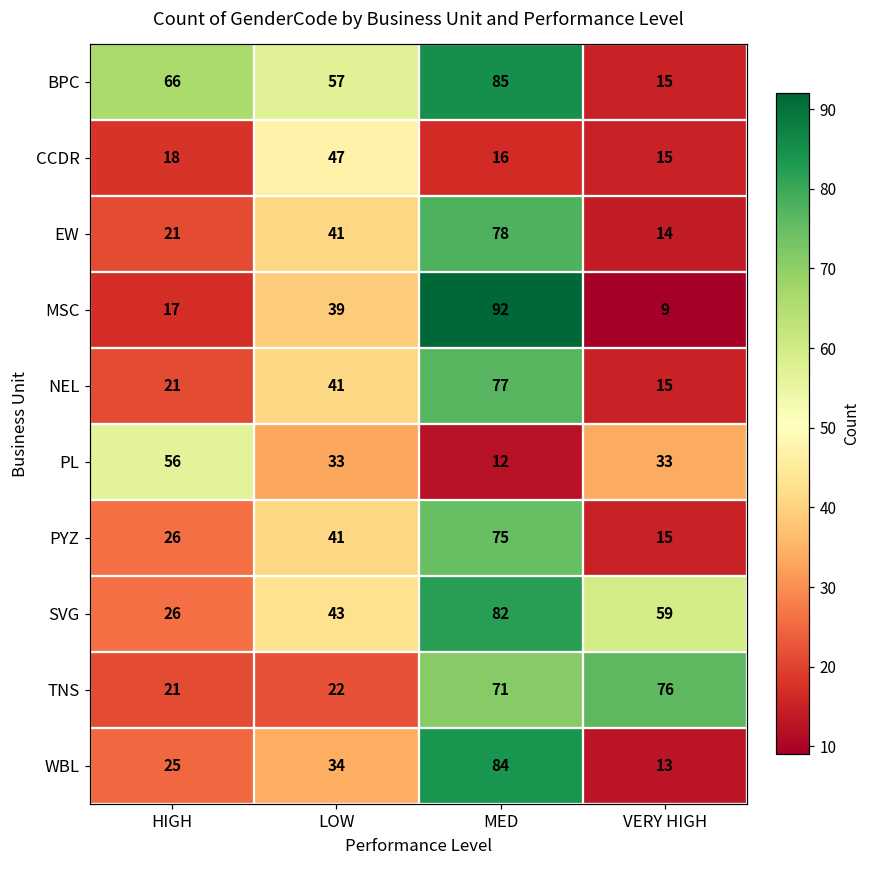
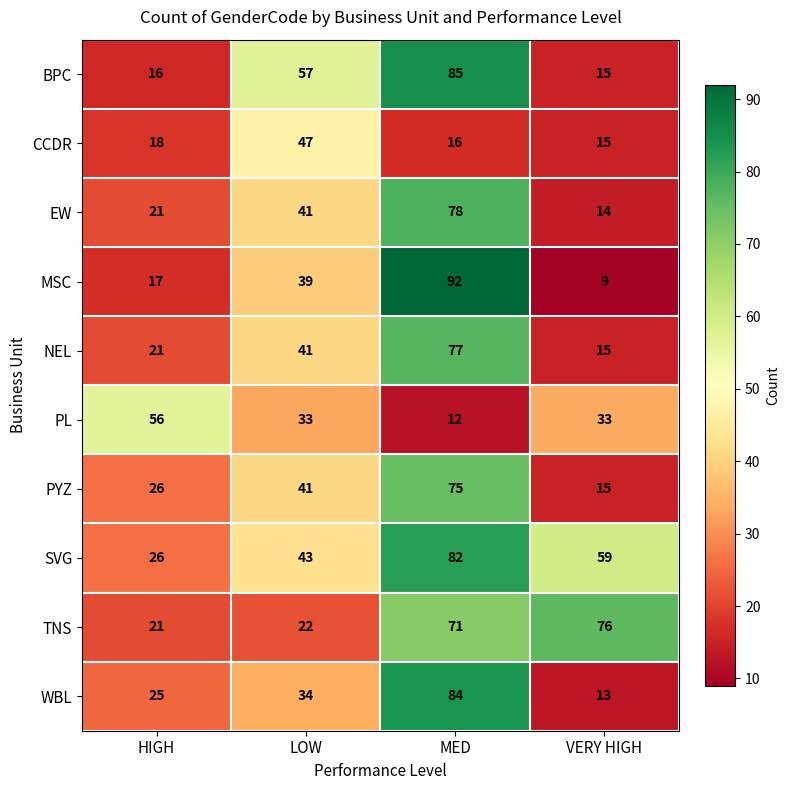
  {
    "BPC": {
-     "HIGH": 66,
+     "HIGH": 16,
      "LOW": 57,
      "MED": 85,
      "VERY HIGH": 15
    },
    "CCDR": {
      "HIGH": 18,
      "LOW": 47,
      "MED": 16,
      "VERY HIGH": 15
    },
    "EW": {
      "HIGH": 21,
      "LOW": 41,
      "MED": 78,
      "VERY HIGH": 14
    },
    "MSC": {
      "HIGH": 17,
      "LOW": 39,
      "MED": 92,
      "VERY HIGH": 9
    },
    "NEL": {
      "HIGH": 21,
      "LOW": 41,
      "MED": 77,
      "VERY HIGH": 15
    },
    "PL": {
      "HIGH": 56,
      "LOW": 33,
      "MED": 12,
      "VERY HIGH": 33
    },
    "PYZ": {
      "HIGH": 26,
      "LOW": 41,
      "MED": 75,
      "VERY HIGH": 15
    },
    "SVG": {
      "HIGH": 26,
      "LOW": 43,
      "MED": 82,
      "VERY HIGH": 59
    },
    "TNS": {
      "HIGH": 21,
      "LOW": 22,
      "MED": 71,
      "VERY HIGH": 76
    },
    "WBL": {
      "HIGH": 25,
      "LOW": 34,
      "MED": 84,
      "VERY HIGH": 13
    }
  }
